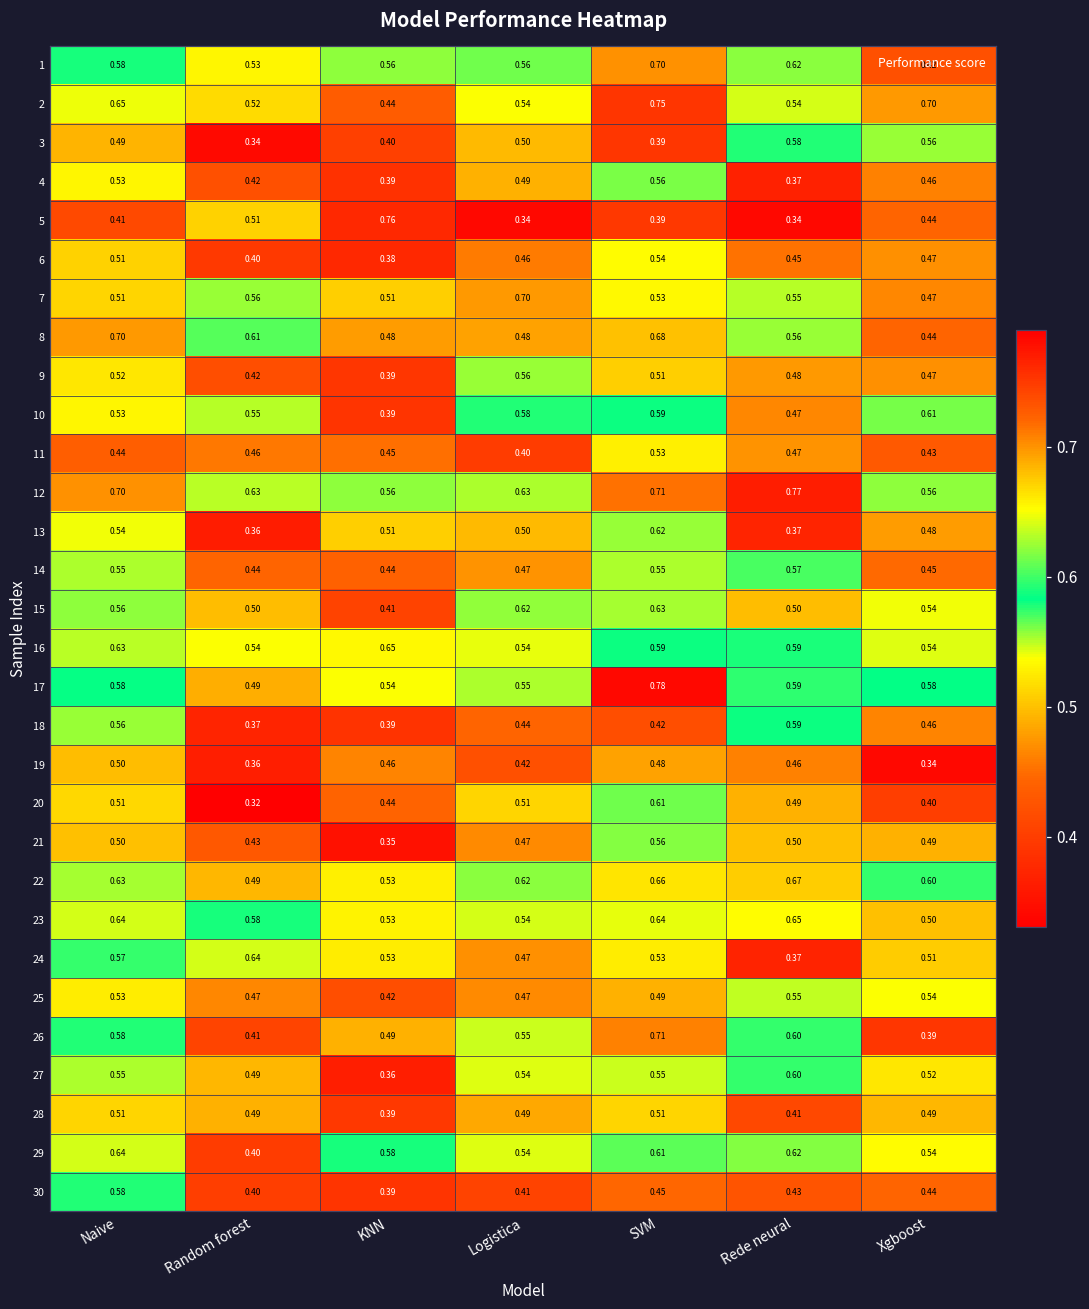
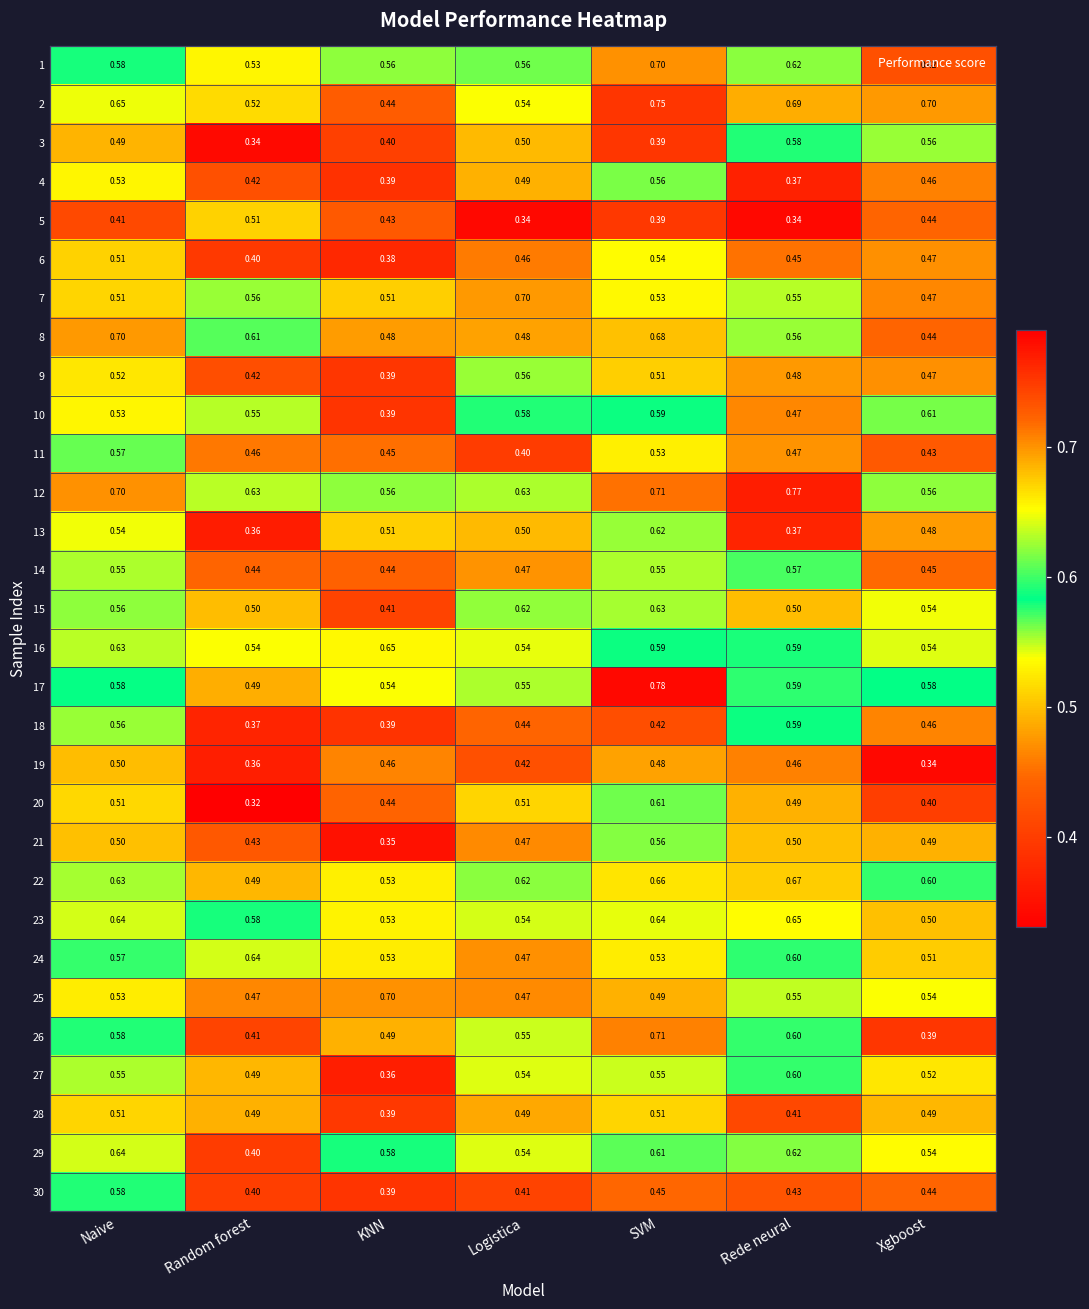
  {
    "2": {
      "Naive": 0.65,
      "Random forest": 0.52,
      "KNN": 0.44,
      "Logistica": 0.54,
      "SVM": 0.75,
-     "Rede neural": 0.54,
+     "Rede neural": 0.69,
      "Xgboost": 0.70
    },
    "5": {
      "Naive": 0.41,
      "Random forest": 0.51,
-     "KNN": 0.76,
+     "KNN": 0.43,
      "Logistica": 0.34,
      "SVM": 0.39,
      "Rede neural": 0.34,
      "Xgboost": 0.44
    },
    "11": {
-     "Naive": 0.44,
+     "Naive": 0.57,
      "Random forest": 0.46,
      "KNN": 0.45,
      "Logistica": 0.40,
      "SVM": 0.53,
      "Rede neural": 0.47,
      "Xgboost": 0.43
    },
    "24": {
      "Naive": 0.57,
      "Random forest": 0.64,
      "KNN": 0.53,
      "Logistica": 0.47,
      "SVM": 0.53,
-     "Rede neural": 0.37,
+     "Rede neural": 0.60,
      "Xgboost": 0.51
    },
    "25": {
      "Naive": 0.53,
      "Random forest": 0.47,
-     "KNN": 0.42,
+     "KNN": 0.70,
      "Logistica": 0.47,
      "SVM": 0.49,
      "Rede neural": 0.55,
      "Xgboost": 0.54
    }
  }
